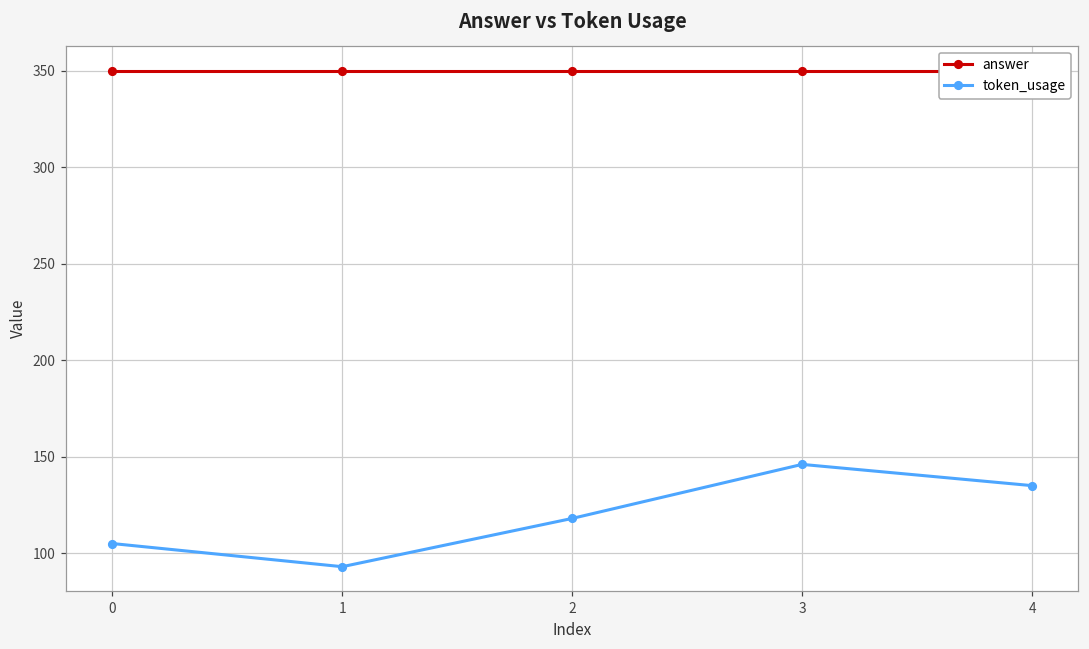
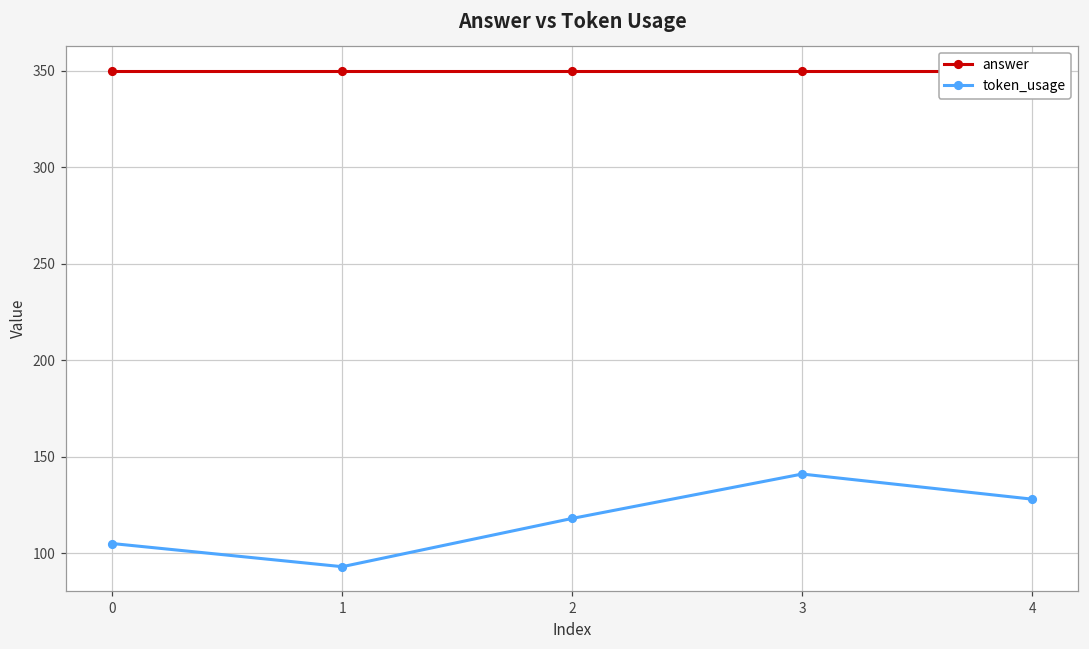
  {
    "answer": {
      "0": 350,
      "1": 350,
      "2": 350,
      "3": 350
    },
    "token_usage": {
      "0": 105,
      "1": 93,
      "2": 118,
-     "3": 146,
-     "4": 135
+     "3": 141,
+     "4": 128
    }
  }
